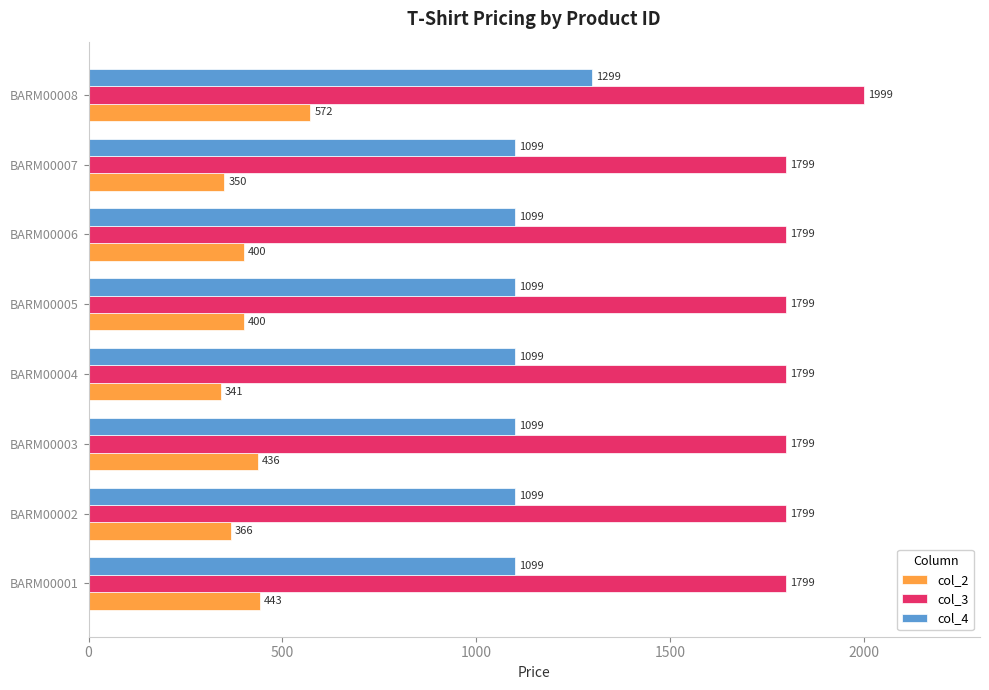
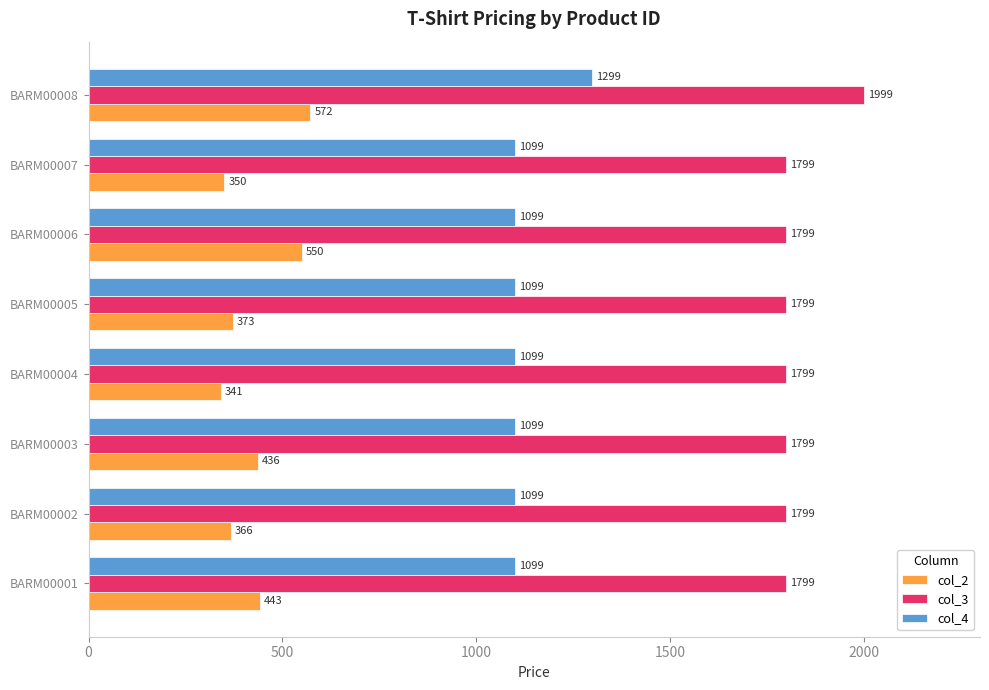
  {
    "col_2": {
      "BARM00008": 572,
      "BARM00007": 350,
-     "BARM00006": 400,
-     "BARM00005": 400,
+     "BARM00006": 550,
+     "BARM00005": 373,
      "BARM00004": 341,
      "BARM00003": 436,
      "BARM00002": 366,
      "BARM00001": 443
    },
    "col_3": {
      "BARM00008": 1999,
      "BARM00007": 1799,
      "BARM00006": 1799,
      "BARM00005": 1799,
      "BARM00004": 1799,
      "BARM00003": 1799,
      "BARM00002": 1799,
      "BARM00001": 1799
    },
    "col_4": {
      "BARM00008": 1299,
      "BARM00007": 1099,
      "BARM00006": 1099,
      "BARM00005": 1099,
      "BARM00004": 1099,
      "BARM00003": 1099,
      "BARM00002": 1099,
      "BARM00001": 1099
    }
  }
